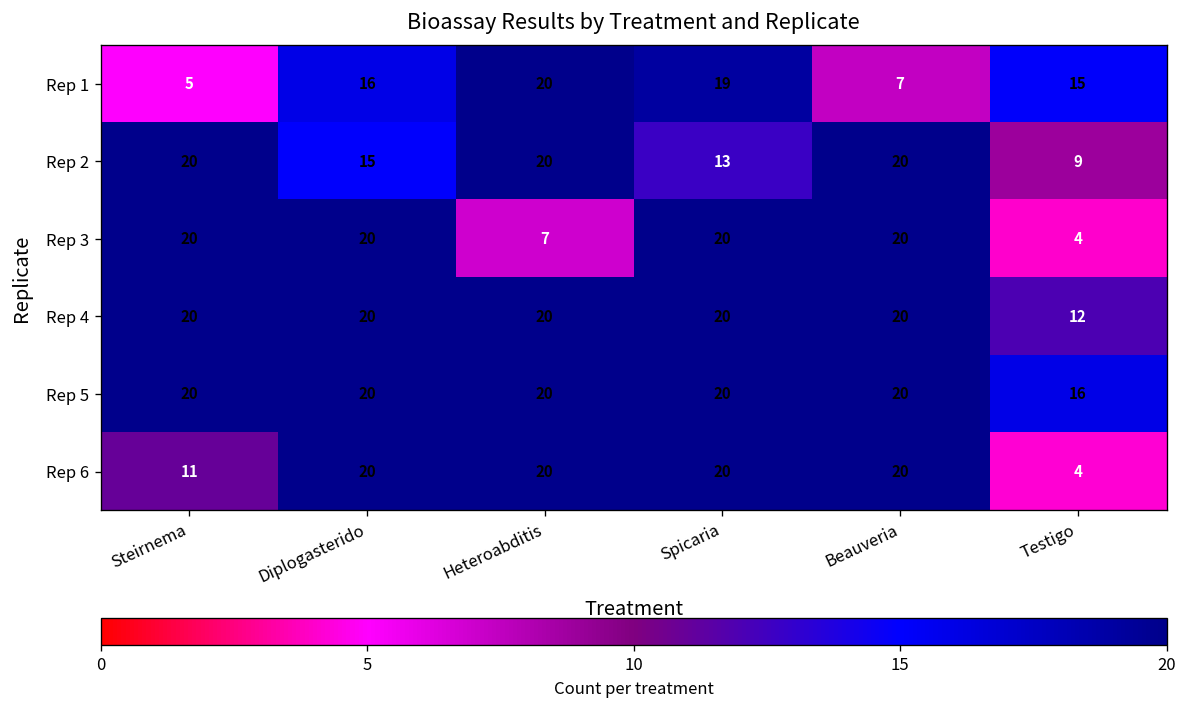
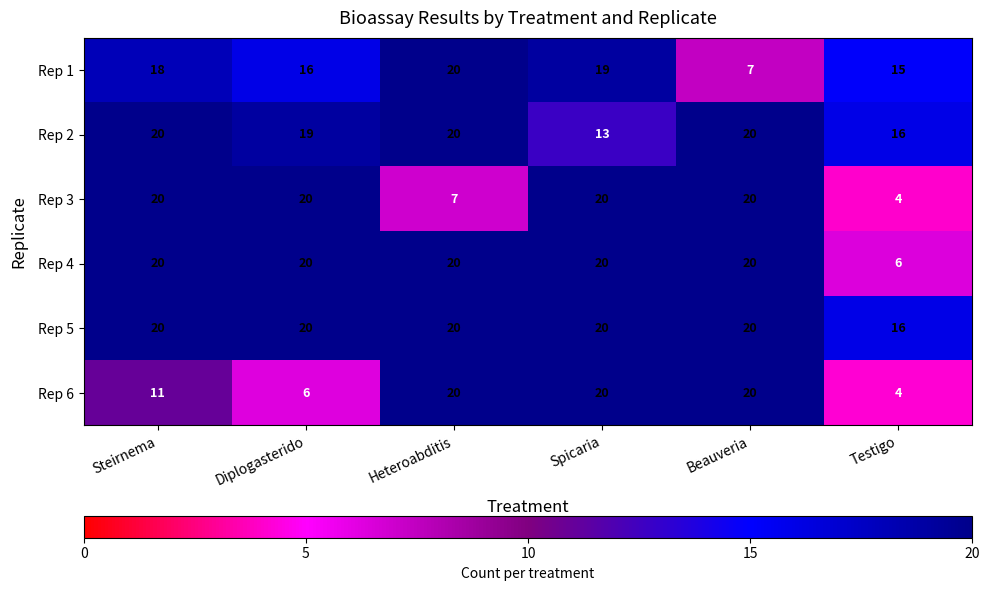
  {
    "Rep 1": {
-     "Steirnema": 5,
+     "Steirnema": 18,
      "Diplogasterido": 16,
      "Heteroabditis": 20,
      "Spicaria": 19,
      "Beauveria": 7,
      "Testigo": 15
    },
    "Rep 2": {
      "Steirnema": 20,
-     "Diplogasterido": 15,
+     "Diplogasterido": 19,
      "Heteroabditis": 20,
      "Spicaria": 13,
      "Beauveria": 20,
-     "Testigo": 9
+     "Testigo": 16
    },
    "Rep 3": {
      "Steirnema": 20,
      "Diplogasterido": 20,
      "Heteroabditis": 7,
      "Spicaria": 20,
      "Beauveria": 20,
      "Testigo": 4
    },
    "Rep 4": {
      "Steirnema": 20,
      "Diplogasterido": 20,
      "Heteroabditis": 20,
      "Spicaria": 20,
      "Beauveria": 20,
-     "Testigo": 12
+     "Testigo": 6
    },
    "Rep 5": {
      "Steirnema": 20,
      "Diplogasterido": 20,
      "Heteroabditis": 20,
      "Spicaria": 20,
      "Beauveria": 20,
      "Testigo": 16
    },
    "Rep 6": {
      "Steirnema": 11,
-     "Diplogasterido": 20,
+     "Diplogasterido": 6,
      "Heteroabditis": 20,
      "Spicaria": 20,
      "Beauveria": 20,
      "Testigo": 4
    }
  }
